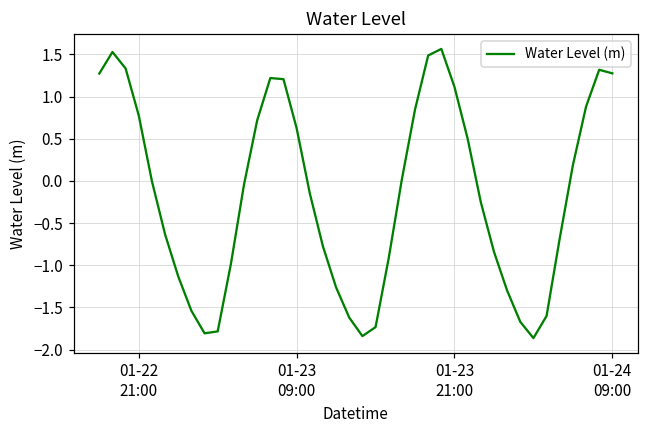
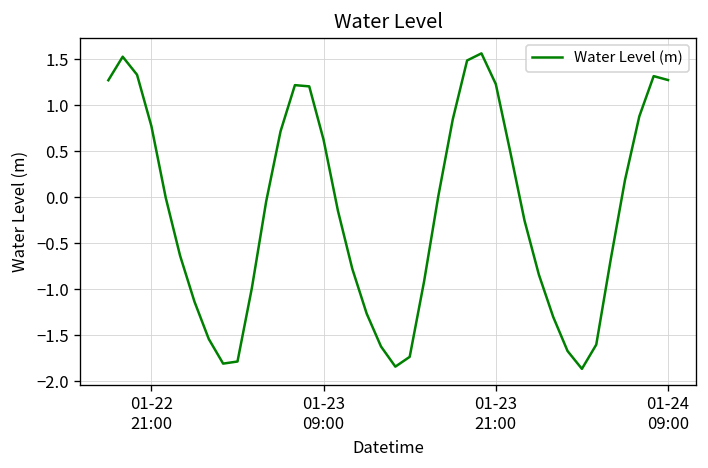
  {
    "01-22 21:00": 0.8,
    "01-23 09:00": 0.6,
-   "01-23 21:00": 1.1,
+   "01-23 21:00": 1.2,
    "01-24 09:00": 1.3
  }
